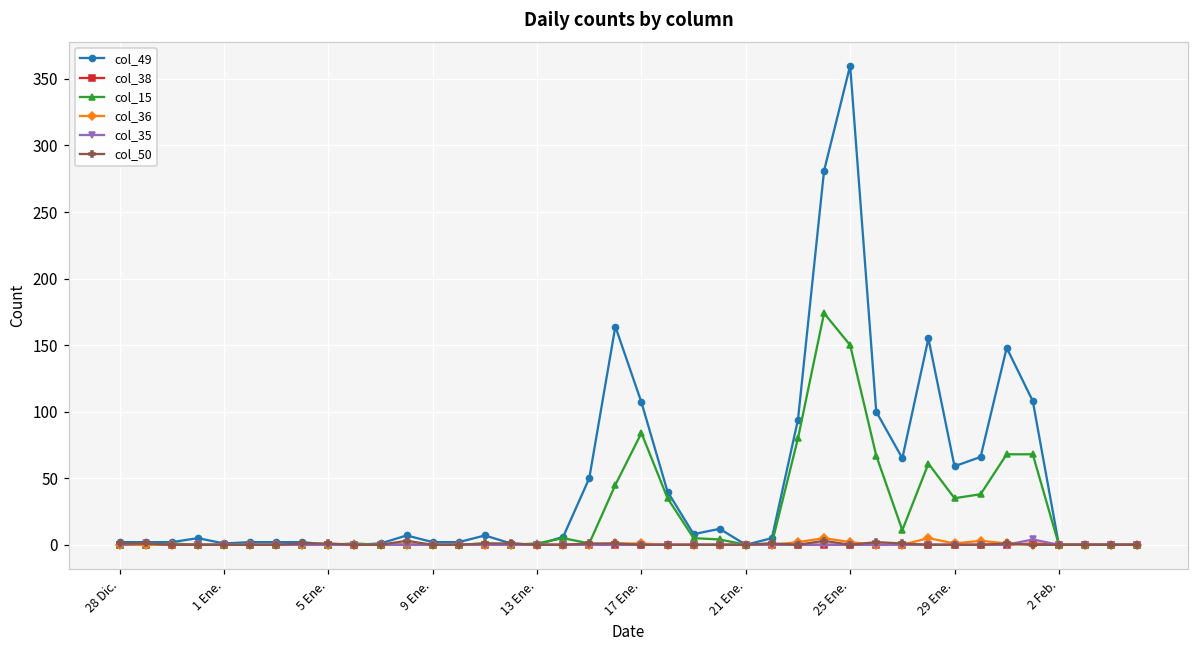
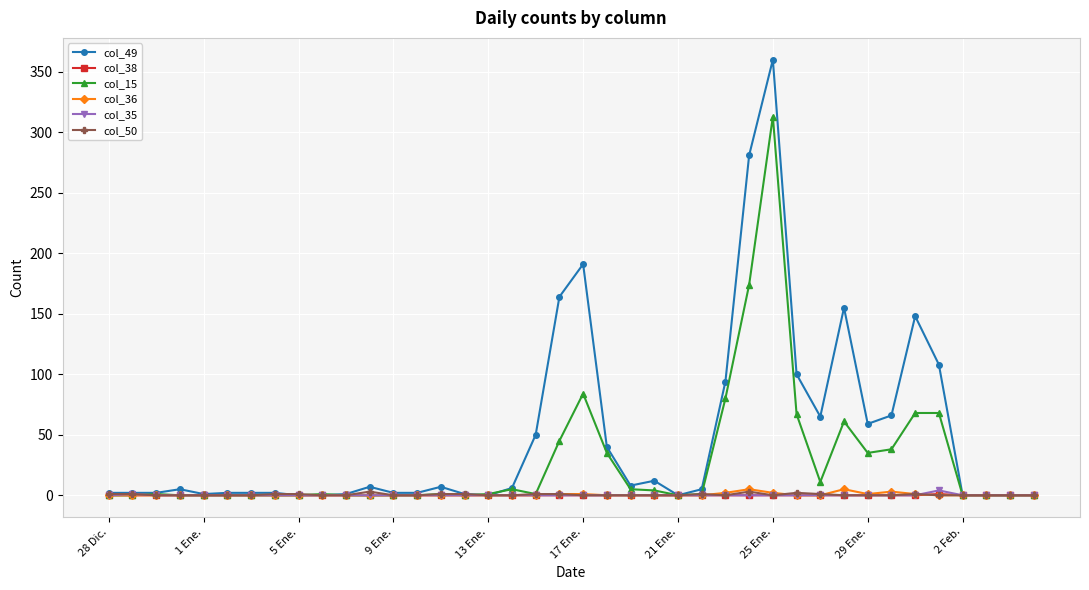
  {
    "col_49": {
-     "17 Ene.": 107,
+     "17 Ene.": 191,
      "25 Ene.": 360,
      "29 Ene.": 59
    },
    "col_15": {
      "17 Ene.": 84,
-     "25 Ene.": 150,
+     "25 Ene.": 313,
      "29 Ene.": 35
    }
  }
